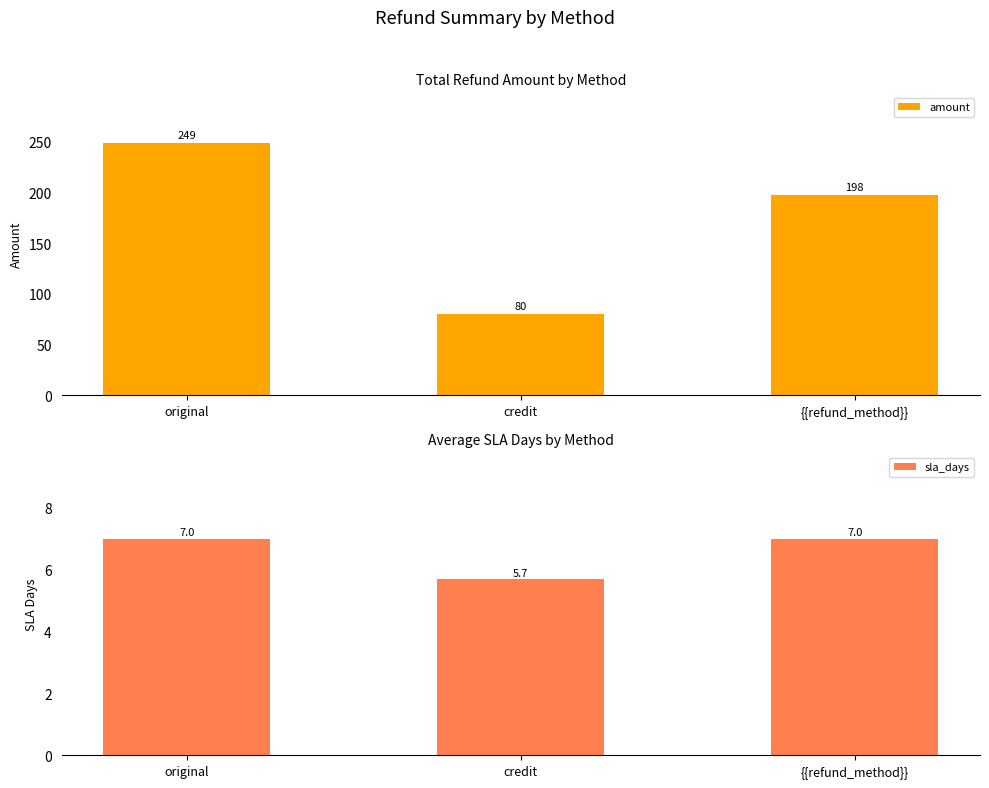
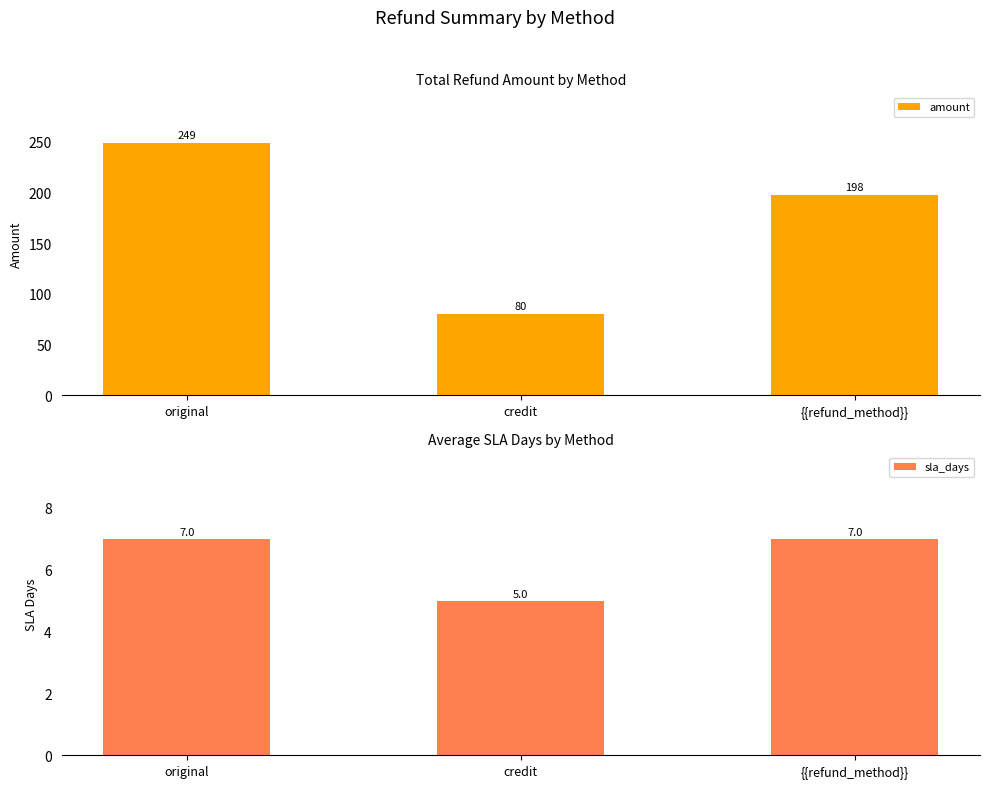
  {
    "Total Refund Amount by Method": {
      "original": 249,
      "credit": 80,
      "{{refund_method}}": 198
    },
    "Average SLA Days by Method": {
      "original": 7.0,
-     "credit": 5.7,
+     "credit": 5.0,
      "{{refund_method}}": 7.0
    }
  }
